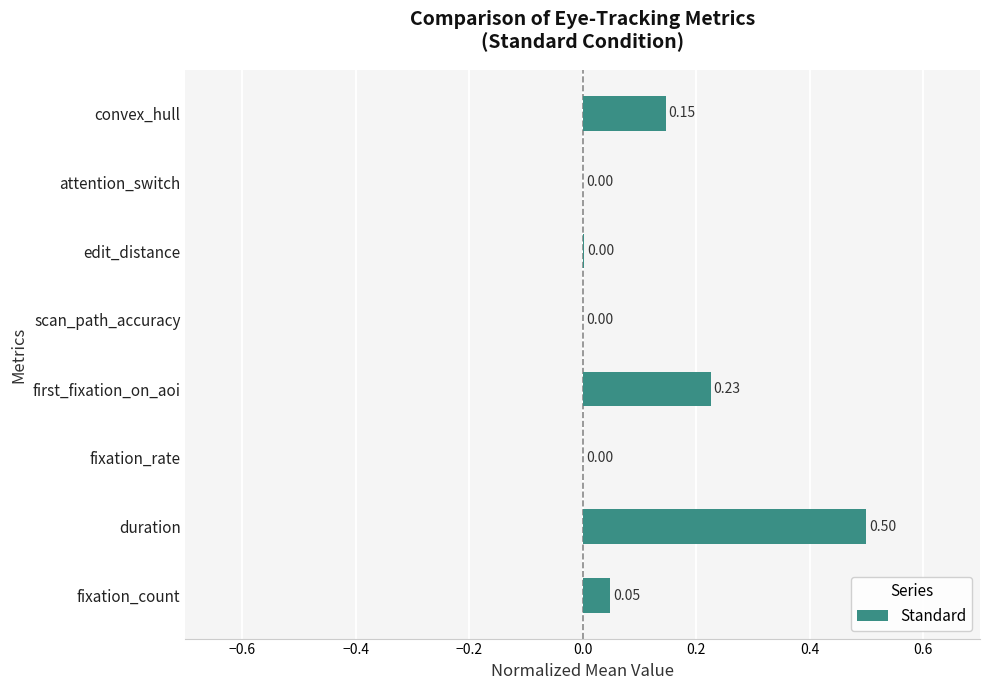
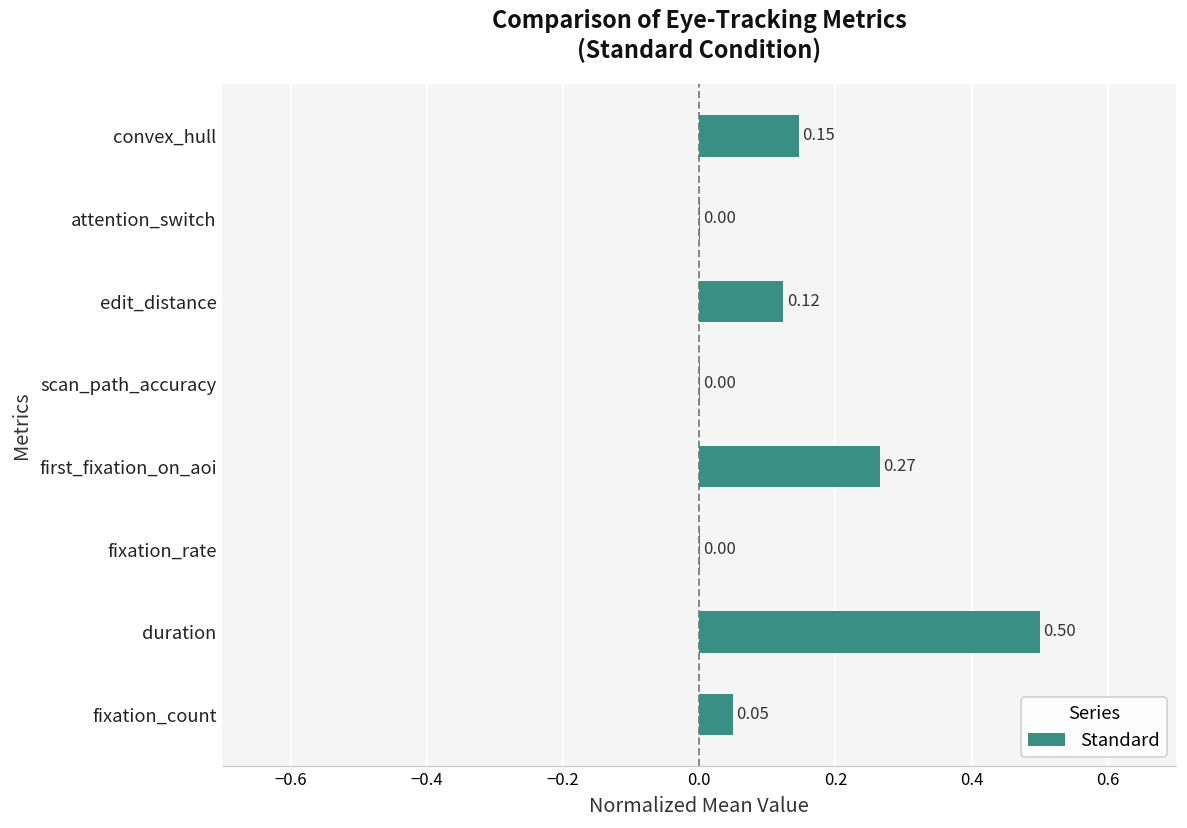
  {
    "convex_hull": 0.15,
    "attention_switch": 0.00,
-   "edit_distance": 0.00,
+   "edit_distance": 0.12,
    "scan_path_accuracy": 0.00,
-   "first_fixation_on_aoi": 0.23,
+   "first_fixation_on_aoi": 0.27,
    "fixation_rate": 0.00,
    "duration": 0.50,
    "fixation_count": 0.05
  }
